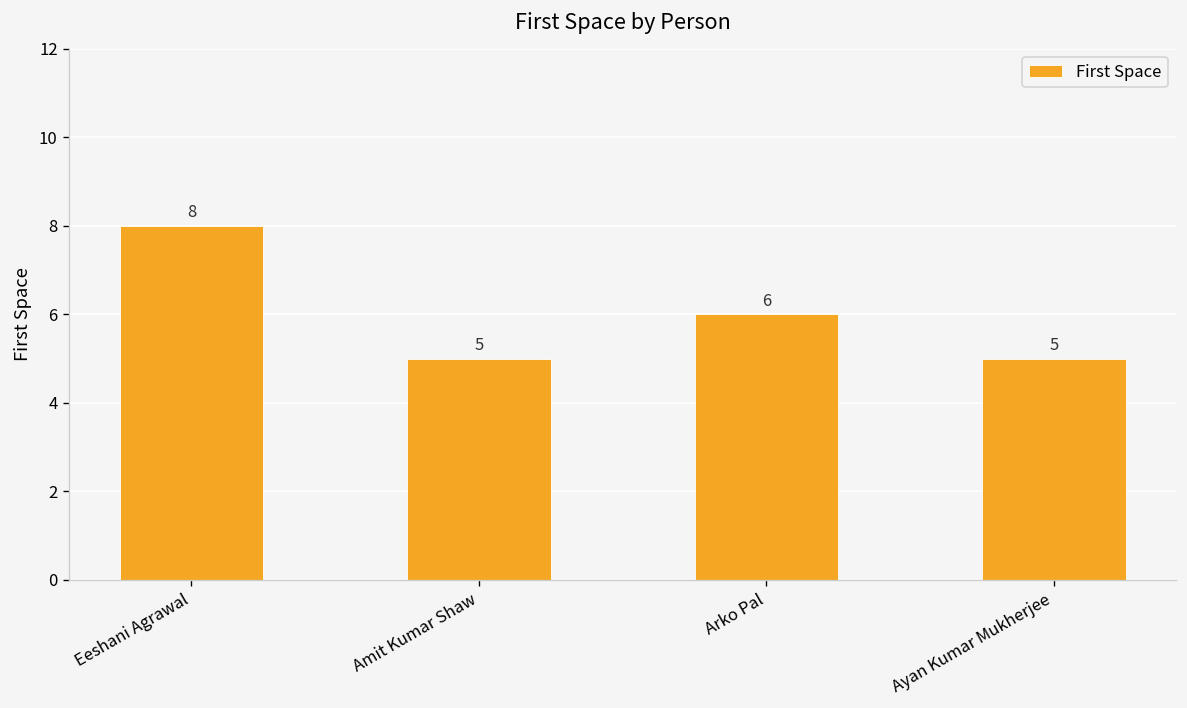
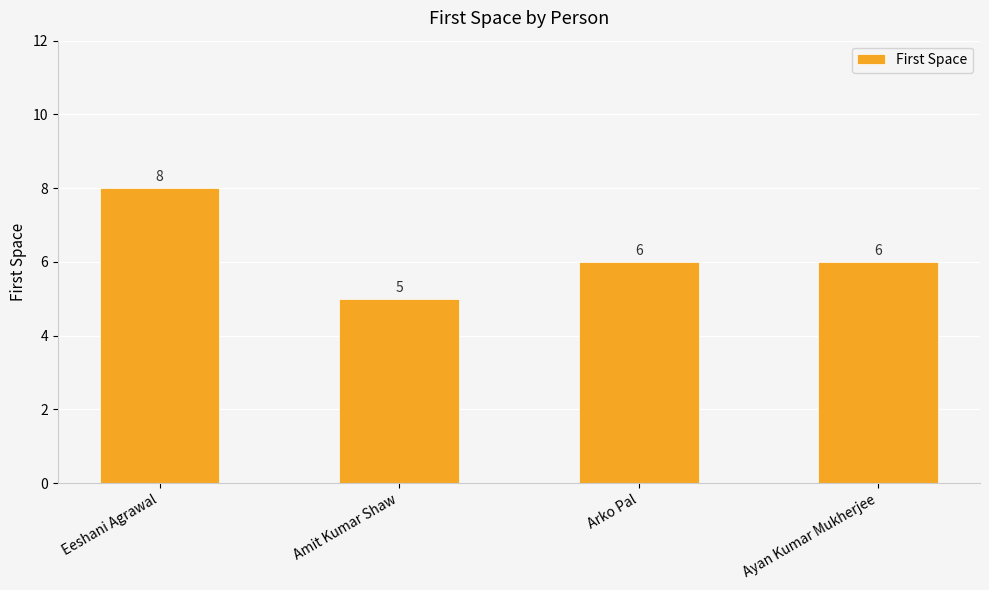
  {
    "Eeshani Agrawal": 8,
    "Amit Kumar Shaw": 5,
    "Arko Pal": 6,
-   "Ayan Kumar Mukherjee": 5
+   "Ayan Kumar Mukherjee": 6
  }
